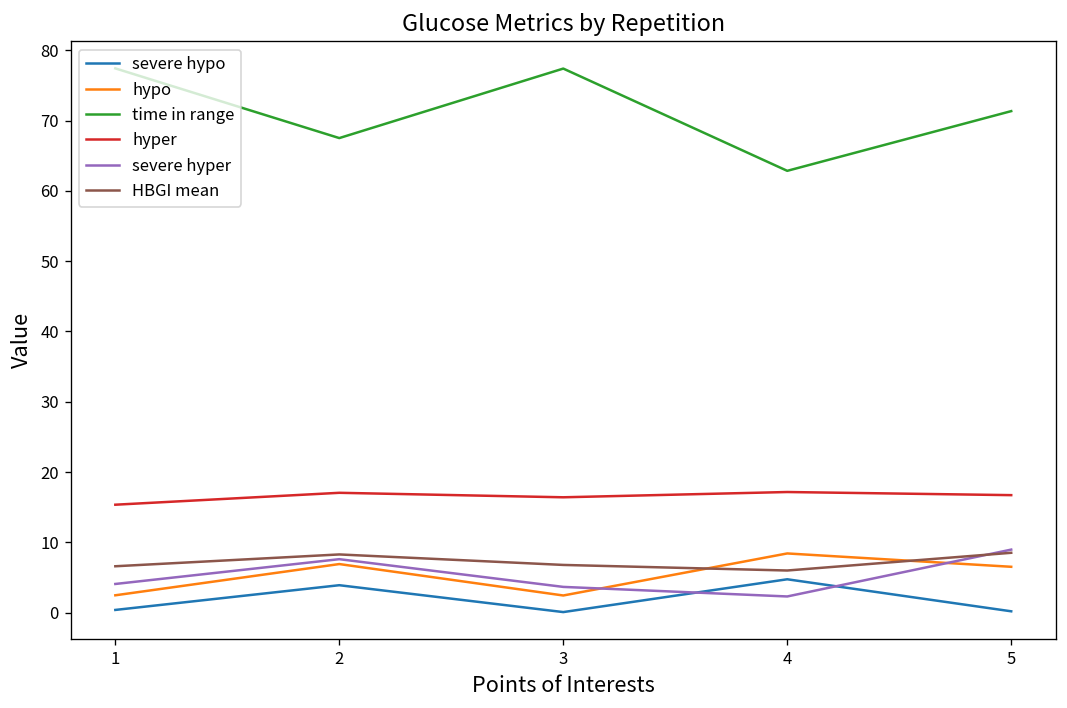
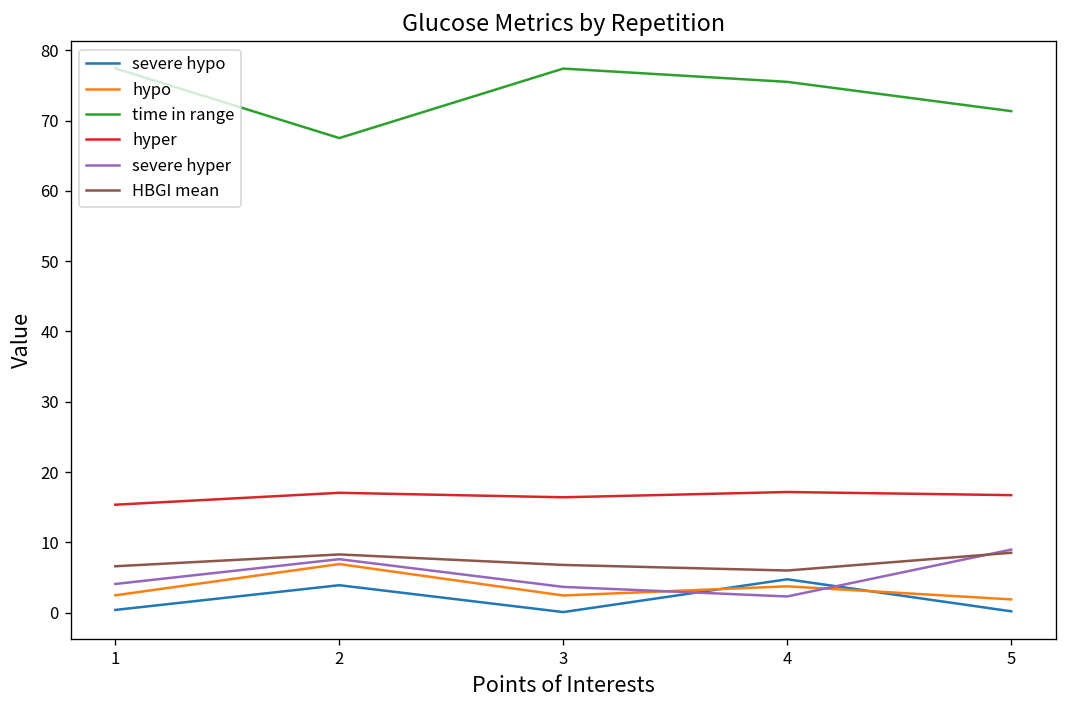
  {
    "severe hypo": {
      "1": 0,
      "2": 4,
      "3": 0,
      "4": 5,
      "5": 0
    },
    "hypo": {
      "1": 2,
      "2": 7,
      "3": 2,
-     "4": 8,
-     "5": 7
+     "4": 4,
+     "5": 2
    },
    "time in range": {
      "2": 68,
      "3": 77,
-     "4": 63,
+     "4": 76,
      "5": 71
    },
    "hyper": {
      "1": 15,
      "2": 17,
      "3": 16,
      "4": 17,
      "5": 17
    },
    "severe hyper": {
      "1": 4,
      "2": 8,
      "3": 4,
      "4": 2,
      "5": 9
    },
    "HBGI mean": {
      "1": 7,
      "2": 8,
      "3": 7,
      "4": 6,
      "5": 9
    }
  }
